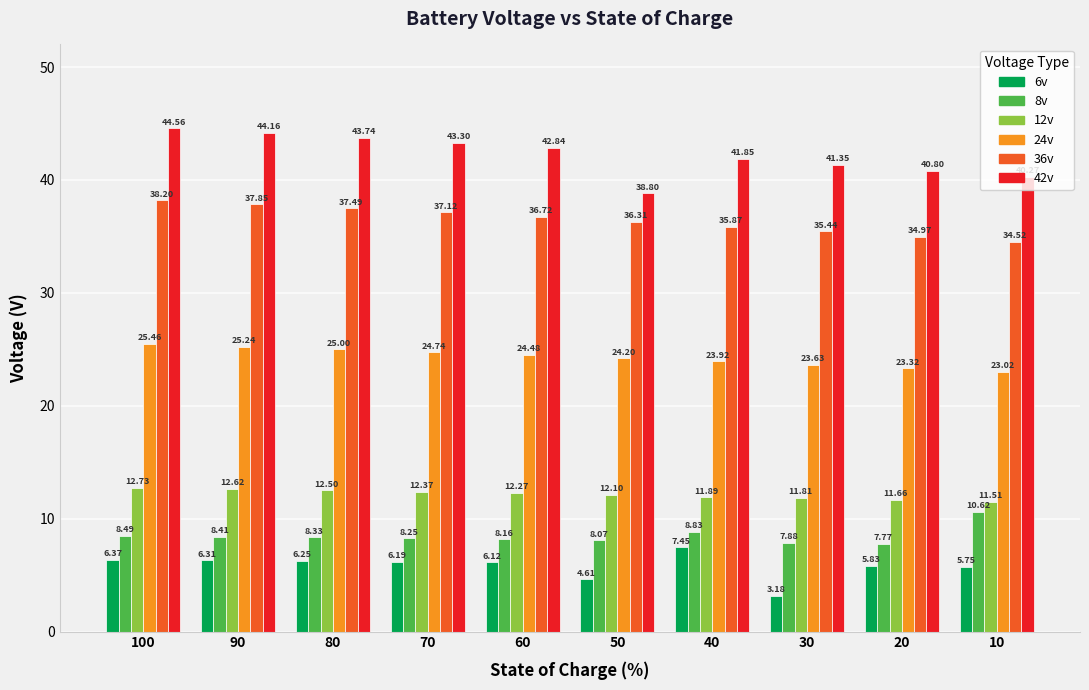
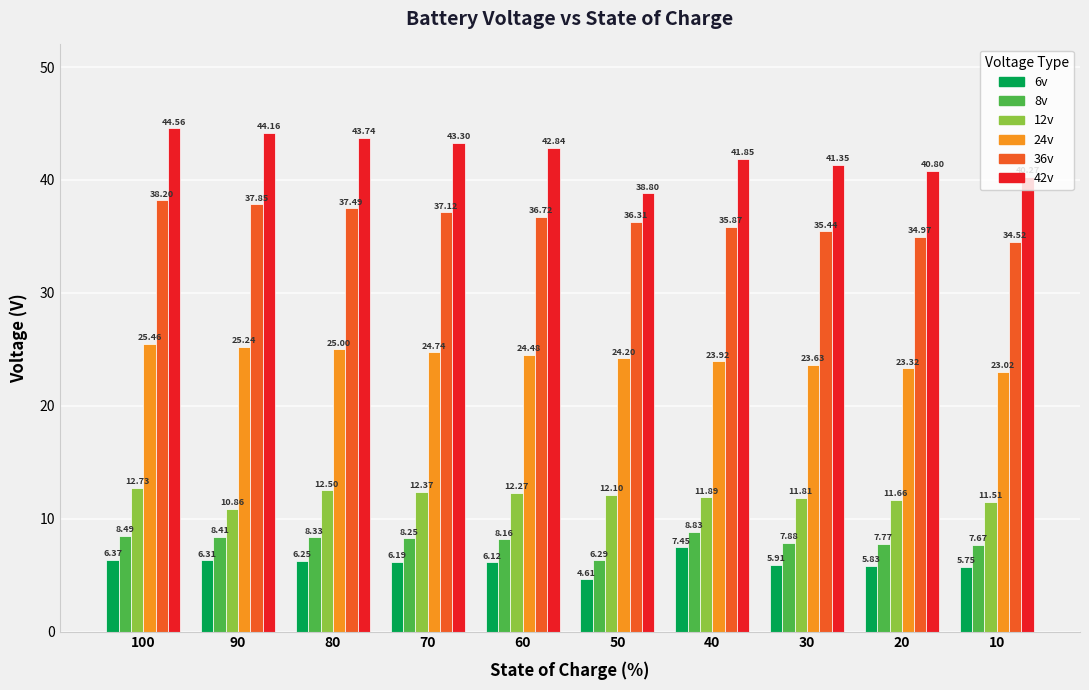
  {
    "6v": {
      "100": 6.37,
      "90": 6.31,
      "80": 6.25,
      "70": 6.19,
      "60": 6.12,
      "50": 4.61,
      "40": 7.45,
-     "30": 3.18,
+     "30": 5.91,
      "20": 5.83,
      "10": 5.75
    },
    "8v": {
      "100": 8.49,
      "90": 8.41,
      "80": 8.33,
      "70": 8.25,
      "60": 8.16,
-     "50": 8.07,
+     "50": 6.29,
      "40": 8.83,
      "30": 7.88,
      "20": 7.77,
-     "10": 10.62
+     "10": 7.67
    },
    "12v": {
      "100": 12.73,
-     "90": 12.62,
+     "90": 10.86,
      "80": 12.50,
      "70": 12.37,
      "60": 12.27,
      "50": 12.10,
      "40": 11.89,
      "30": 11.81,
      "20": 11.66,
      "10": 11.51
    },
    "42v": {
      "100": 44.56,
      "90": 44.16,
      "80": 43.74,
      "70": 43.30,
      "60": 42.84,
      "50": 38.80,
      "40": 41.85,
      "30": 41.35,
      "20": 40.80
    }
  }
